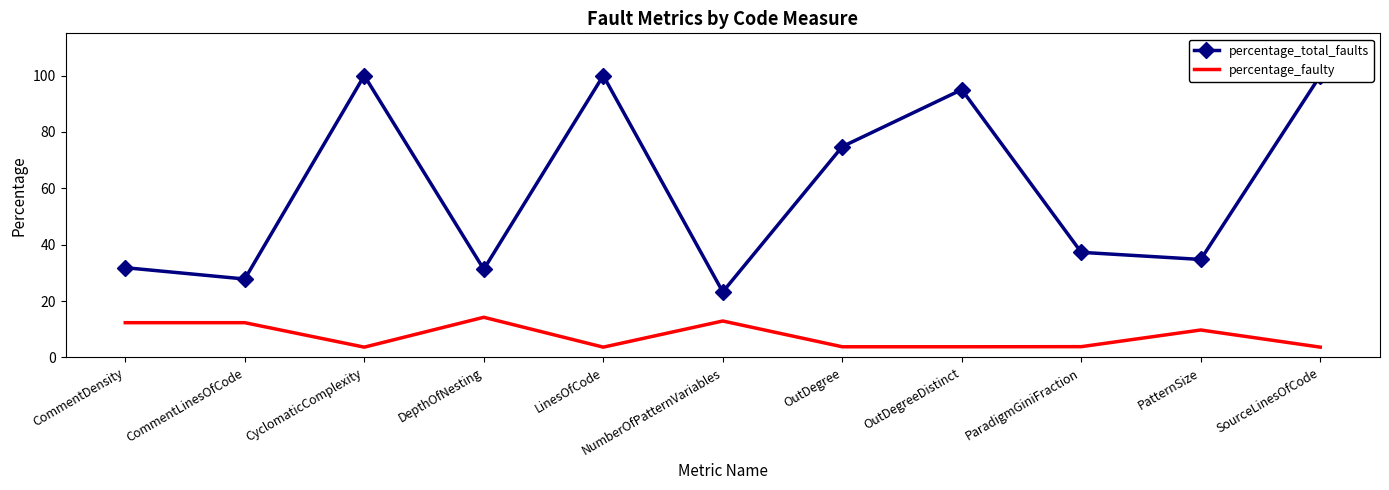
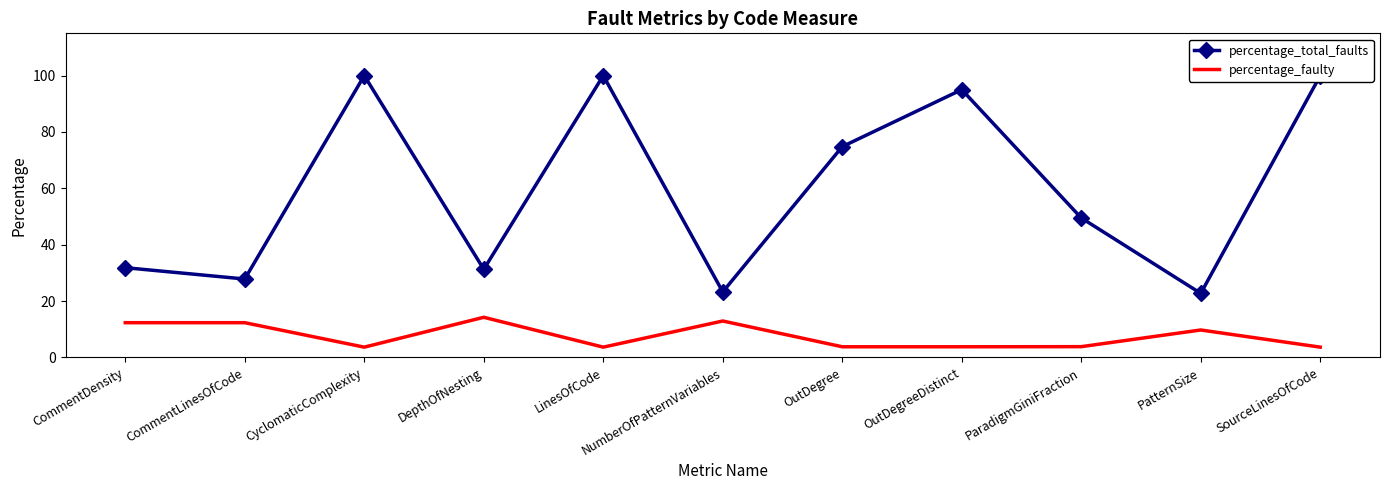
  {
    "percentage_total_faults": {
      "CommentDensity": 32,
      "CommentLinesOfCode": 28,
      "CyclomaticComplexity": 100,
      "DepthOfNesting": 31,
      "LinesOfCode": 100,
      "NumberOfPatternVariables": 23,
      "OutDegree": 75,
      "OutDegreeDistinct": 95,
-     "ParadigmGiniFraction": 37,
-     "PatternSize": 35
+     "ParadigmGiniFraction": 50,
+     "PatternSize": 23
    },
    "percentage_faulty": {
      "CommentDensity": 12,
      "CommentLinesOfCode": 12,
      "CyclomaticComplexity": 4,
      "DepthOfNesting": 14,
      "LinesOfCode": 4,
      "NumberOfPatternVariables": 13,
      "OutDegree": 4,
      "OutDegreeDistinct": 4,
      "ParadigmGiniFraction": 4,
      "PatternSize": 10,
      "SourceLinesOfCode": 4
    }
  }
